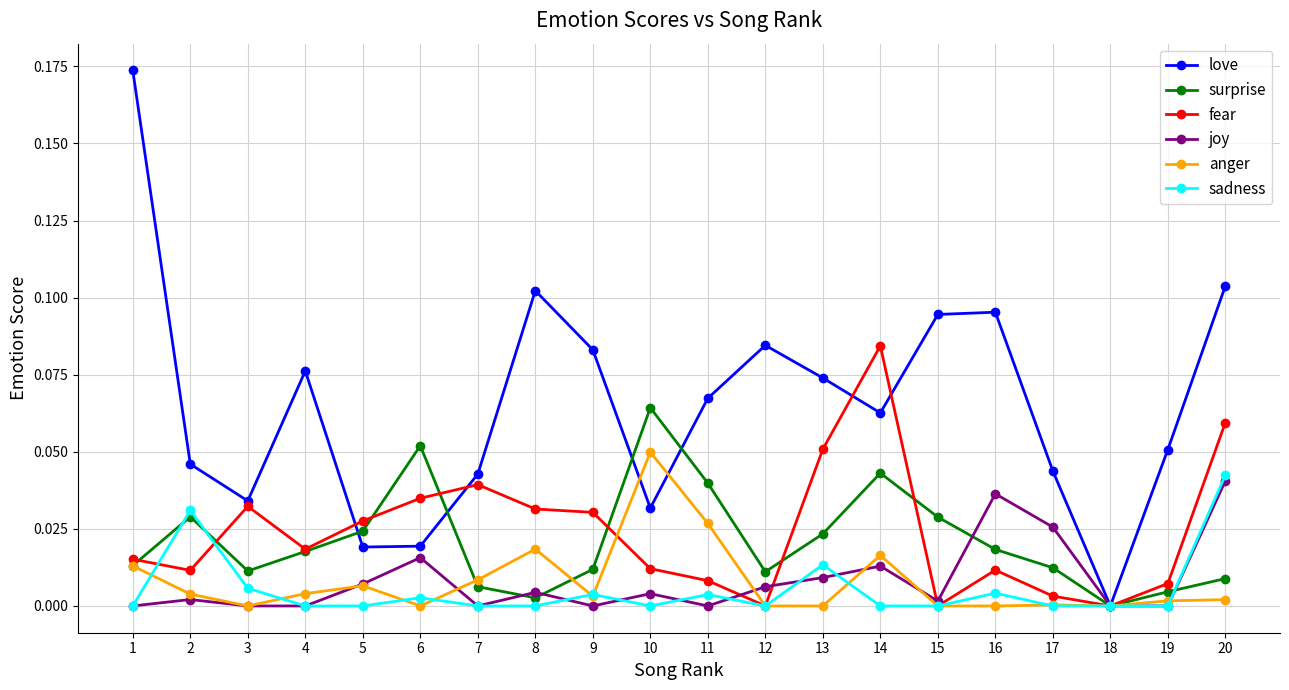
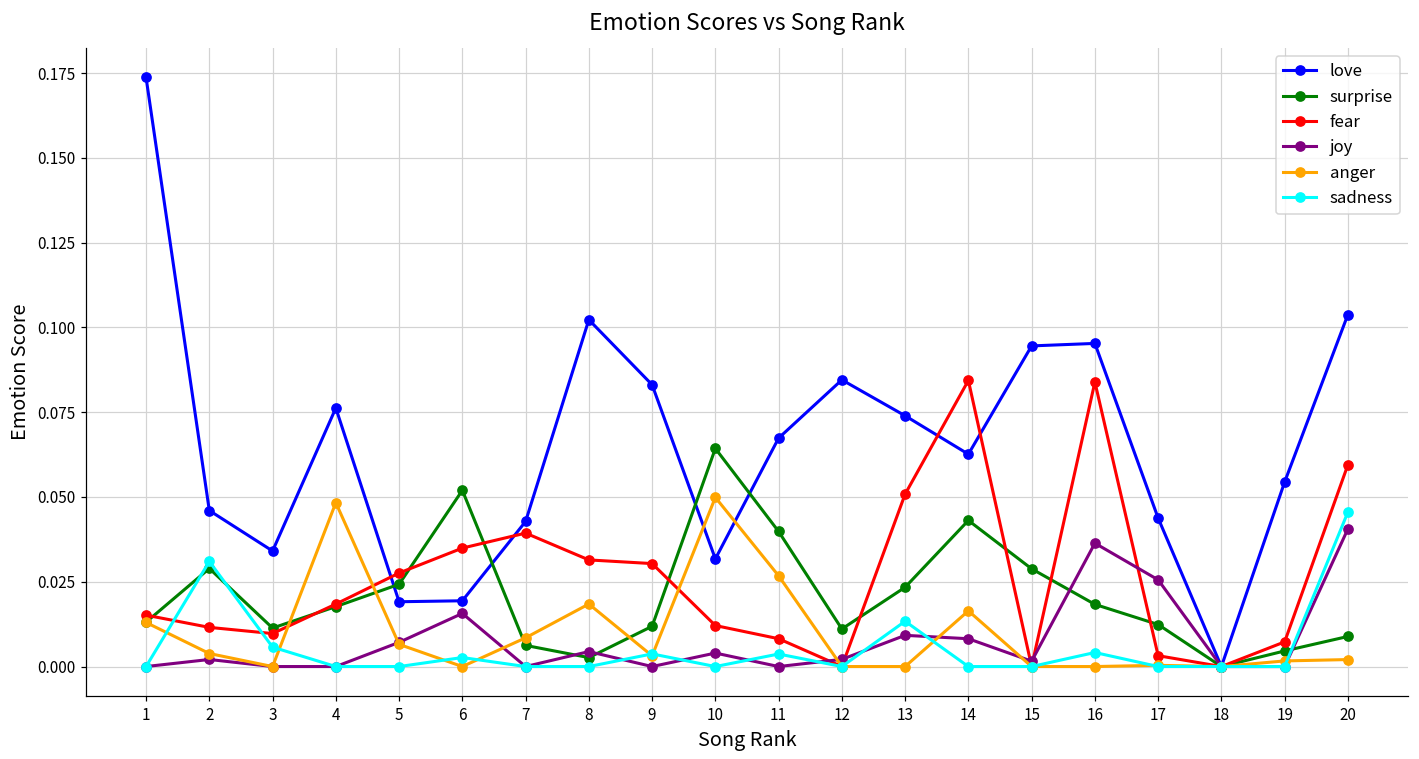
  {
    "love": {
      "1": 0.174,
      "2": 0.046,
      "3": 0.034,
      "4": 0.076,
      "5": 0.019,
      "6": 0.019,
      "7": 0.043,
      "8": 0.102,
      "9": 0.083,
      "10": 0.032,
      "11": 0.067,
      "12": 0.085,
      "13": 0.074,
      "14": 0.063,
      "15": 0.095,
      "16": 0.095,
      "17": 0.044,
-     "19": 0.051,
+     "19": 0.054,
      "20": 0.104
    },
    "surprise": {
      "2": 0.029,
      "3": 0.011,
      "5": 0.024,
      "6": 0.052,
      "7": 0.006,
      "8": 0.003,
      "9": 0.012,
      "10": 0.064,
      "11": 0.040,
      "12": 0.011,
      "13": 0.023,
      "14": 0.043,
      "15": 0.029,
      "16": 0.018,
      "17": 0.012,
      "19": 0.005,
      "20": 0.009
    },
    "fear": {
      "1": 0.015,
      "2": 0.012,
-     "3": 0.032,
+     "3": 0.010,
      "5": 0.028,
      "6": 0.035,
      "7": 0.039,
      "8": 0.031,
      "9": 0.030,
      "10": 0.012,
      "11": 0.008,
      "13": 0.051,
      "14": 0.084,
-     "16": 0.012,
+     "16": 0.084,
      "17": 0.003,
      "19": 0.007,
      "20": 0.059
    },
    "joy": {
      "2": 0.002,
      "6": 0.016,
      "8": 0.004,
      "9": 0.000,
      "10": 0.004,
      "11": 0.000,
-     "12": 0.006,
+     "12": 0.002,
      "13": 0.009,
-     "14": 0.013,
+     "14": 0.008,
      "15": 0.002,
      "16": 0.036,
      "17": 0.026,
      "20": 0.041
    },
    "anger": {
      "2": 0.004,
-     "4": 0.004,
+     "4": 0.048,
      "6": 0.000,
      "7": 0.008,
      "8": 0.018,
      "10": 0.050,
      "11": 0.027,
      "13": 0.000,
      "14": 0.016,
      "16": 0.000,
      "19": 0.002,
      "20": 0.002
    },
    "sadness": {
      "2": 0.031,
      "3": 0.006,
      "5": 0.000,
      "6": 0.003,
      "8": 0.000,
      "10": 0.000,
      "11": 0.004,
      "13": 0.013,
      "14": 0.000,
      "16": 0.004,
-     "20": 0.042
+     "20": 0.046
    }
  }
